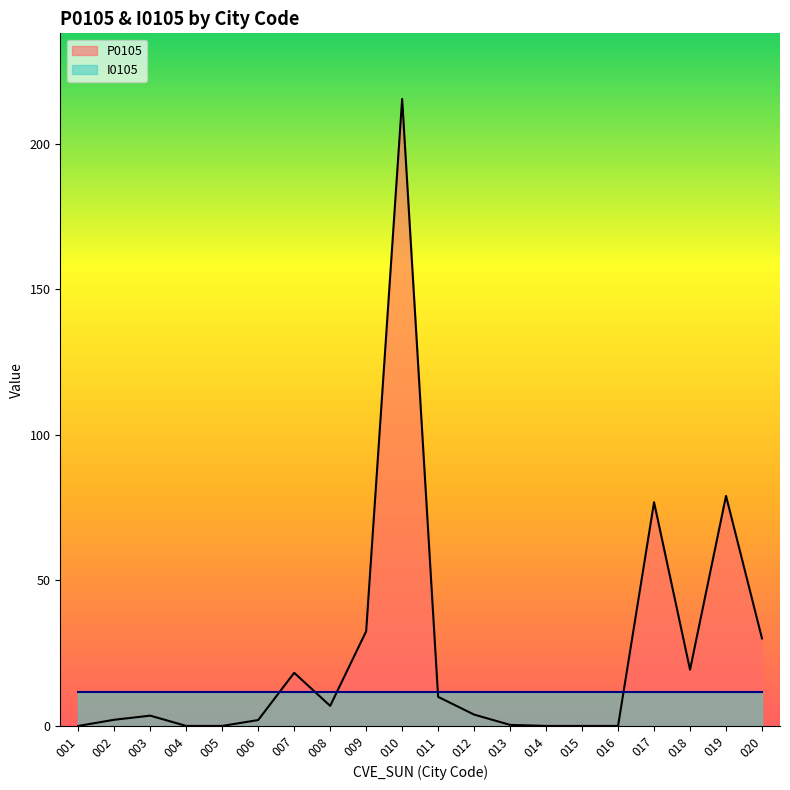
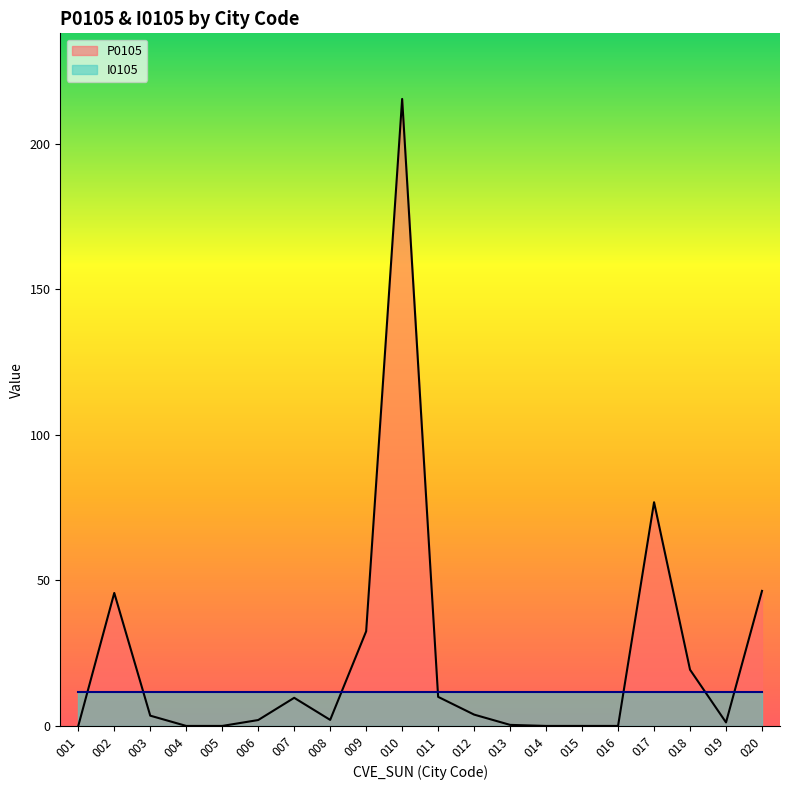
  {
    "P0105": {
      "001": 0,
-     "002": 2,
+     "002": 46,
      "003": 4,
      "004": 0,
      "005": 0,
      "006": 2,
-     "007": 18,
-     "008": 7,
+     "007": 10,
+     "008": 2,
      "009": 33,
      "010": 215,
      "011": 10,
      "012": 4,
      "013": 0,
      "014": 0,
      "015": 0,
      "016": 0,
      "017": 77,
      "018": 19,
-     "019": 79,
-     "020": 30
+     "019": 1,
+     "020": 46
    },
    "I0105": {
      "001": 12,
      "002": 12,
      "003": 12,
      "004": 12,
      "005": 12,
      "006": 12,
      "007": 12,
      "008": 12,
      "009": 12,
      "010": 12,
      "011": 12,
      "012": 12,
      "013": 12,
      "014": 12,
      "015": 12,
      "016": 12,
      "017": 12,
      "018": 12,
      "019": 12,
      "020": 12
    }
  }
